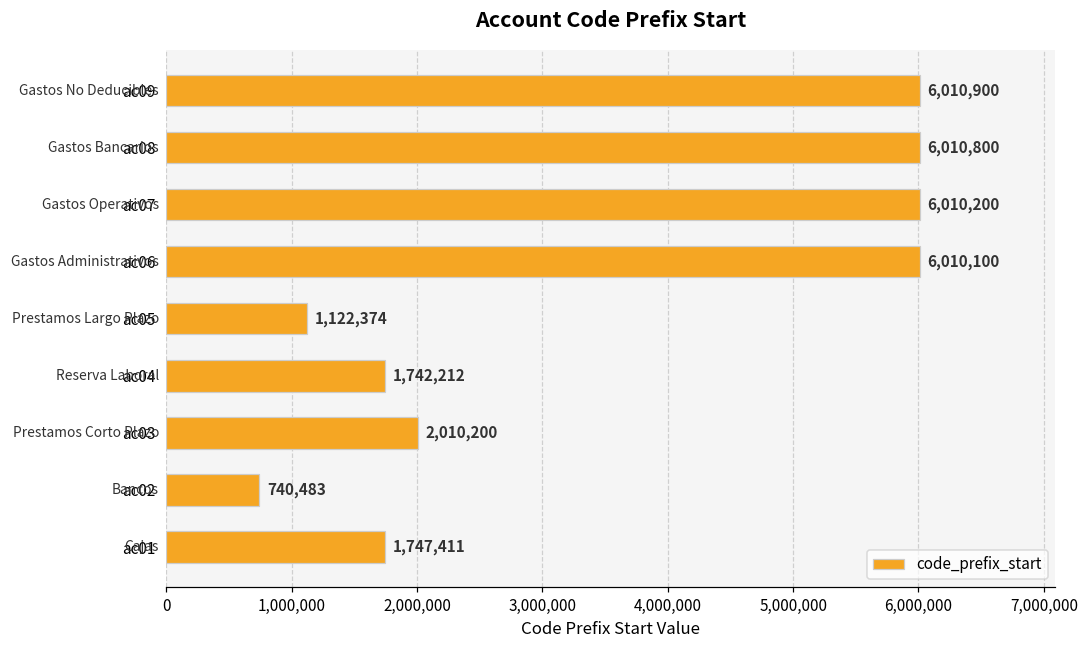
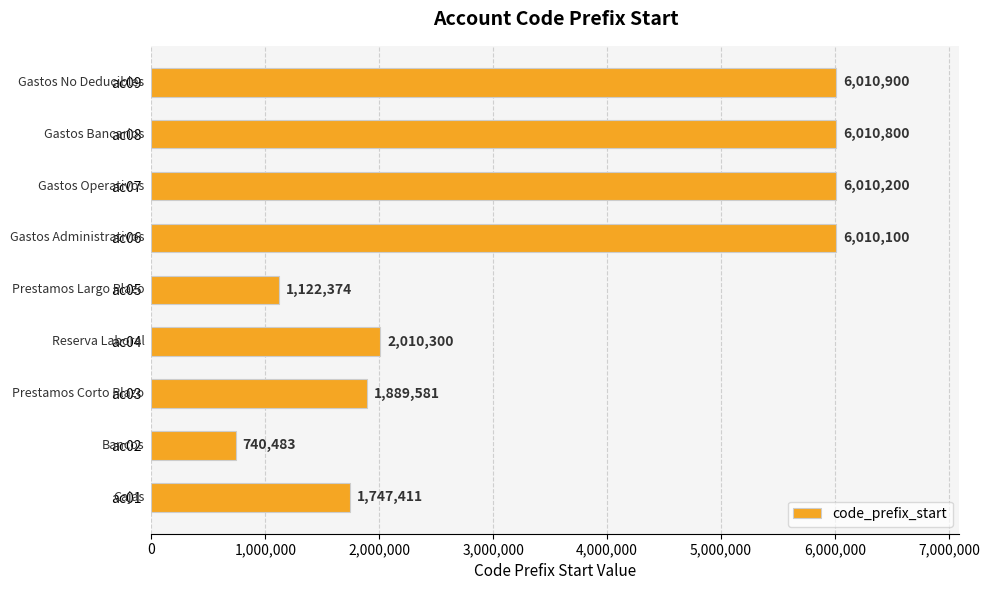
  {
    "ac09": "6,010,900",
    "ac08": "6,010,800",
    "ac07": "6,010,200",
    "ac06": "6,010,100",
    "ac05": "1,122,374",
-   "ac04": "1,742,212",
-   "ac03": "2,010,200",
+   "ac04": "2,010,300",
+   "ac03": "1,889,581",
    "ac02": "740,483",
    "ac01": "1,747,411"
  }
